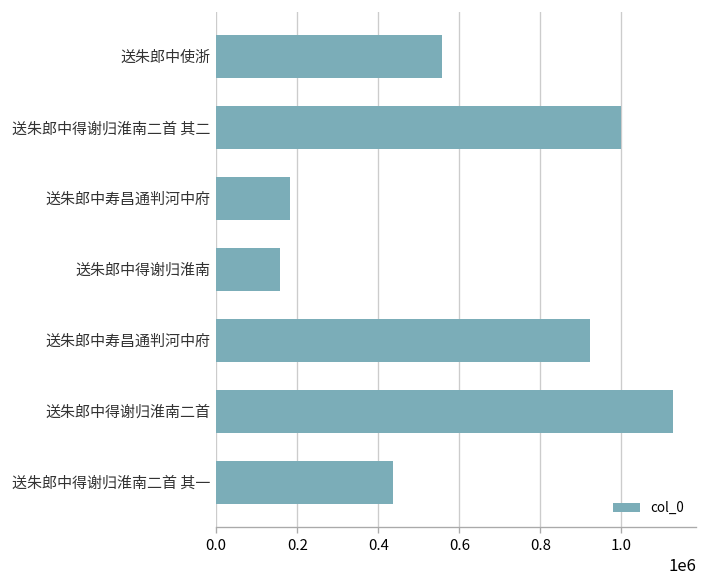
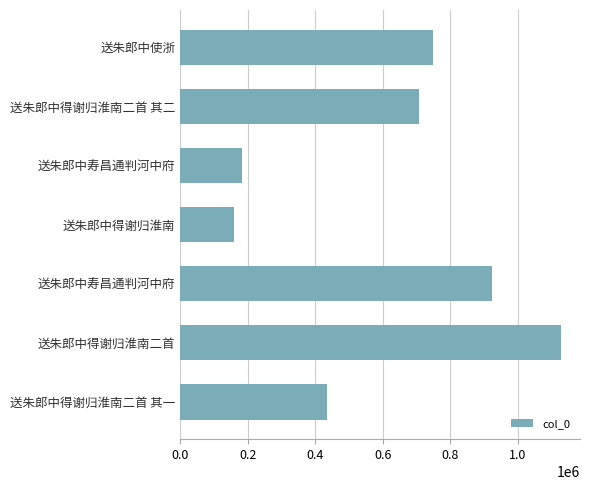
  {
-   "送朱郎中使浙": 560000,
-   "送朱郎中得谢归淮南二首 其二": 1000000,
+   "送朱郎中使浙": 750000,
+   "送朱郎中得谢归淮南二首 其二": 710000,
    "送朱郎中得谢归淮南": 160000,
    "送朱郎中得谢归淮南二首": 1130000,
    "送朱郎中得谢归淮南二首 其一": 440000
  }
